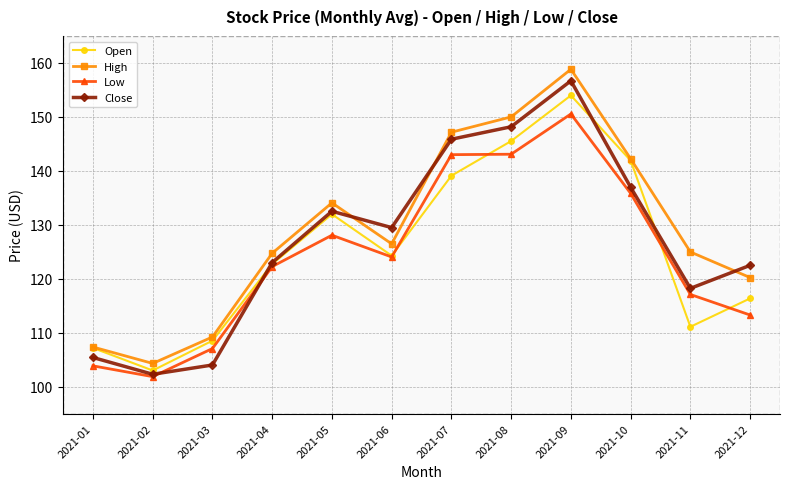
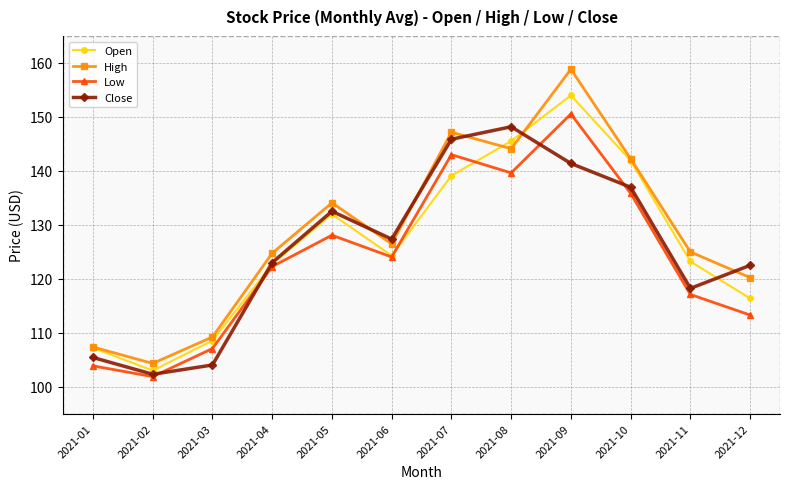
  {
    "Open": {
      "2021-02": 103,
      "2021-03": 109,
      "2021-05": 132,
      "2021-07": 139,
      "2021-08": 146,
      "2021-09": 154,
-     "2021-11": 111,
+     "2021-11": 123,
      "2021-12": 116
    },
    "High": {
      "2021-02": 104,
      "2021-03": 109,
      "2021-04": 125,
      "2021-05": 134,
      "2021-06": 126,
      "2021-07": 147,
-     "2021-08": 150,
+     "2021-08": 144,
      "2021-09": 159,
      "2021-11": 125,
      "2021-12": 120
    },
    "Low": {
      "2021-01": 104,
      "2021-03": 107,
      "2021-05": 128,
      "2021-07": 143,
-     "2021-08": 143,
+     "2021-08": 140,
      "2021-09": 151,
      "2021-10": 136,
      "2021-11": 117,
      "2021-12": 113
    },
    "Close": {
      "2021-01": 105,
      "2021-03": 104,
      "2021-05": 133,
-     "2021-06": 129,
+     "2021-06": 127,
      "2021-07": 146,
      "2021-08": 148,
-     "2021-09": 157,
+     "2021-09": 141,
      "2021-10": 137,
      "2021-11": 118,
      "2021-12": 122
    }
  }
